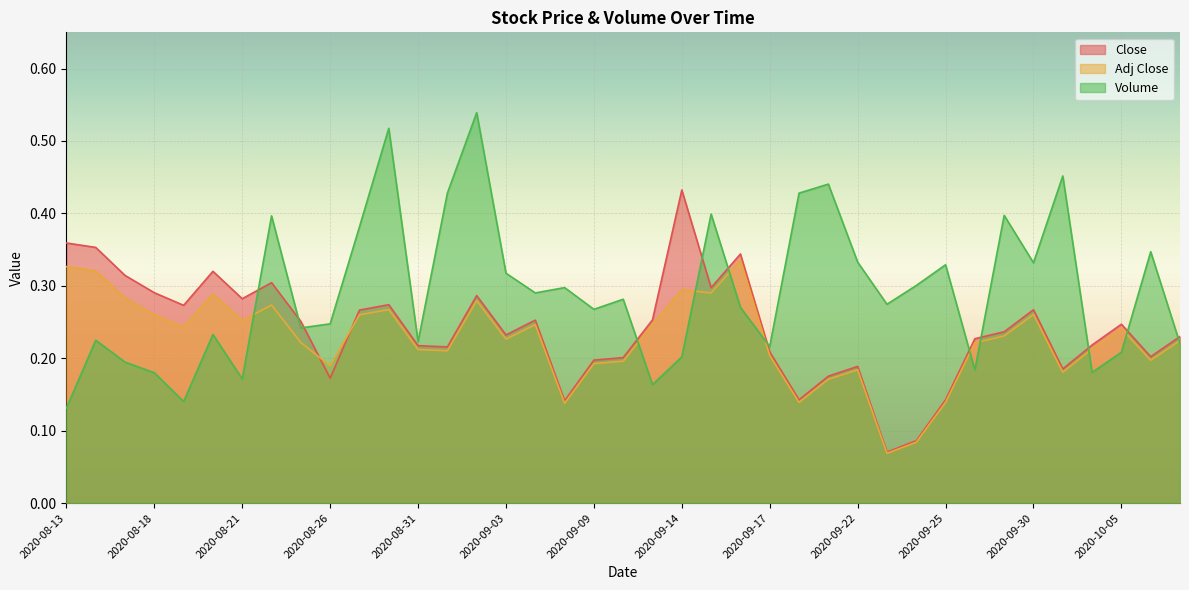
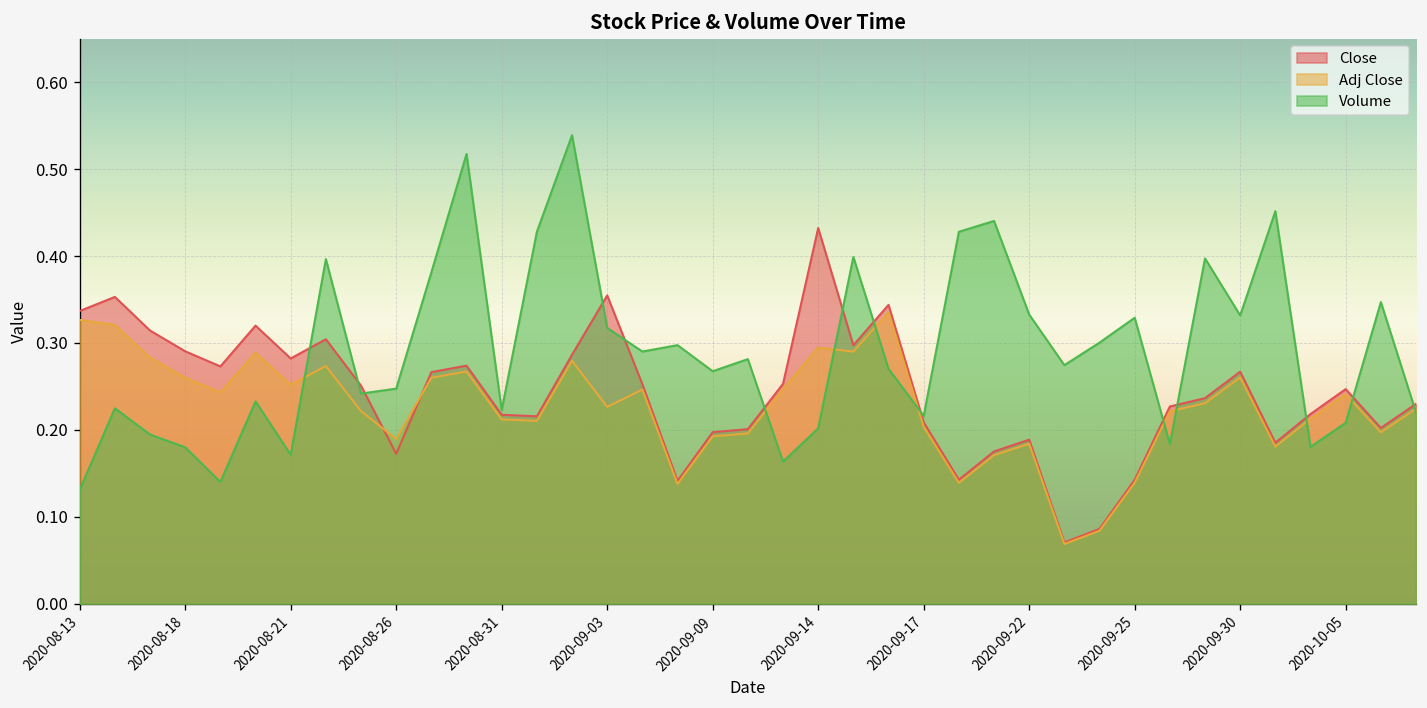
  {
    "Close": {
-     "2020-08-13": 0.36,
+     "2020-08-13": 0.34,
      "2020-08-18": 0.29,
      "2020-08-21": 0.28,
      "2020-08-26": 0.17,
      "2020-08-31": 0.22,
-     "2020-09-03": 0.23,
+     "2020-09-03": 0.35,
      "2020-09-09": 0.20,
      "2020-09-14": 0.43,
      "2020-09-17": 0.21,
      "2020-09-22": 0.19,
      "2020-09-30": 0.27,
      "2020-10-05": 0.25
    },
    "Adj Close": {
      "2020-08-13": 0.33,
      "2020-08-18": 0.26,
      "2020-08-21": 0.25,
      "2020-08-26": 0.19,
      "2020-08-31": 0.21,
      "2020-09-03": 0.23,
      "2020-09-09": 0.19,
      "2020-09-14": 0.29,
      "2020-09-17": 0.20,
      "2020-09-22": 0.18,
      "2020-09-30": 0.26,
      "2020-10-05": 0.24
    },
    "Volume": {
      "2020-08-13": 0.13,
      "2020-08-18": 0.18,
      "2020-08-21": 0.17,
      "2020-08-26": 0.25,
      "2020-08-31": 0.22,
      "2020-09-03": 0.32,
      "2020-09-09": 0.27,
      "2020-09-14": 0.20,
      "2020-09-17": 0.22,
      "2020-09-22": 0.33,
      "2020-09-25": 0.33,
      "2020-09-30": 0.33,
      "2020-10-05": 0.21
    }
  }
